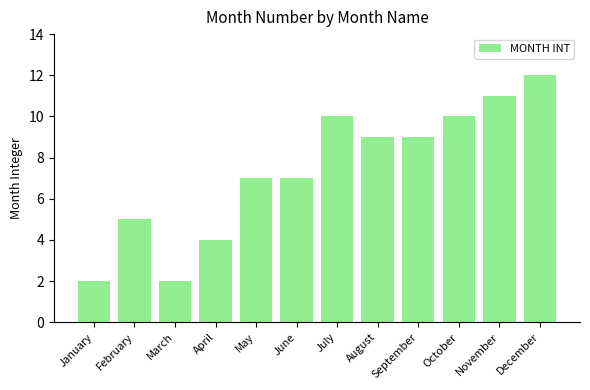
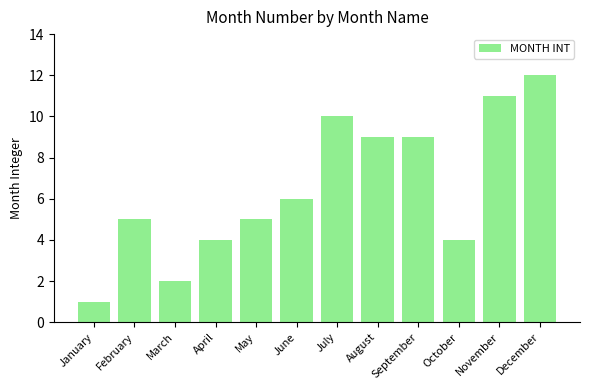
  {
-   "January": 2,
+   "January": 1,
    "February": 5,
    "March": 2,
    "April": 4,
-   "May": 7,
-   "June": 7,
+   "May": 5,
+   "June": 6,
    "July": 10,
    "August": 9,
    "September": 9,
-   "October": 10,
+   "October": 4,
    "November": 11,
    "December": 12
  }
